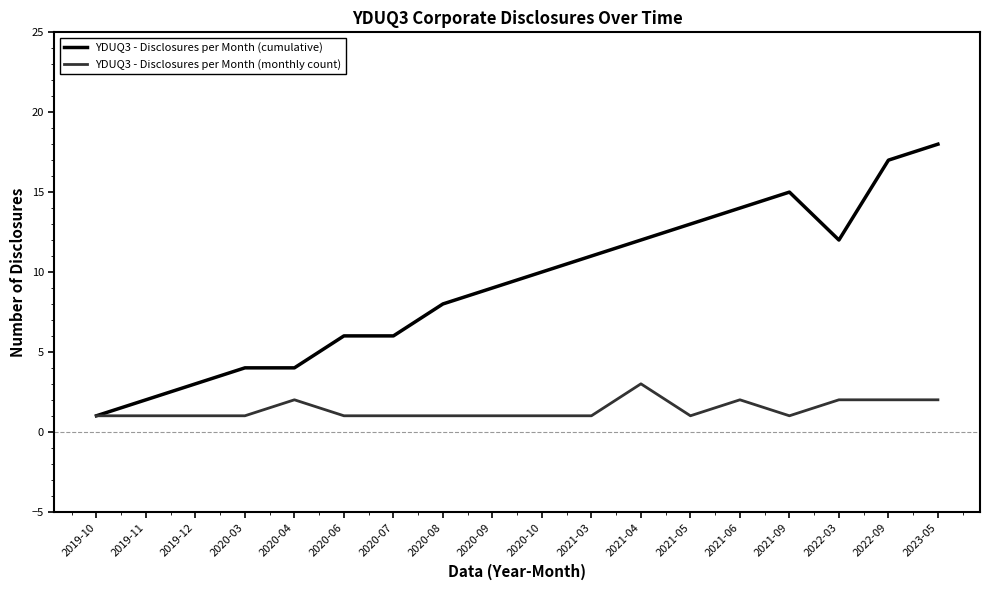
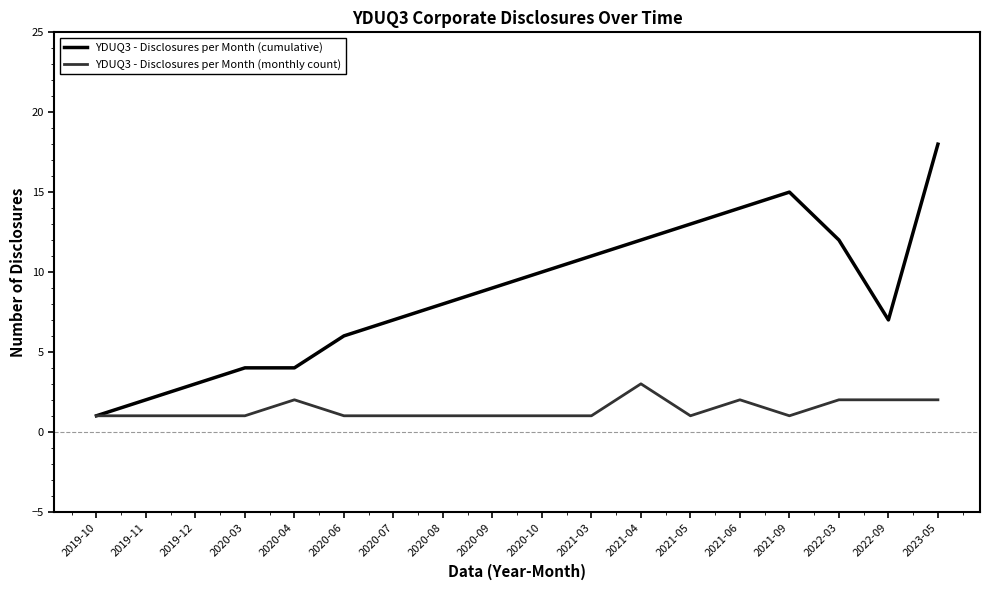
  {
    "YDUQ3 - Disclosures per Month (cumulative)": {
      "2019-11": 2,
      "2019-12": 3,
      "2020-03": 4,
      "2020-04": 4,
      "2020-06": 6,
-     "2020-07": 6,
+     "2020-07": 7,
      "2020-08": 8,
      "2020-09": 9,
      "2020-10": 10,
      "2021-03": 11,
      "2021-04": 12,
      "2021-05": 13,
      "2021-06": 14,
      "2021-09": 15,
      "2022-03": 12,
-     "2022-09": 17,
+     "2022-09": 7,
      "2023-05": 18
    },
    "YDUQ3 - Disclosures per Month (monthly count)": {
      "2019-11": 1,
      "2019-12": 1,
      "2020-03": 1,
      "2020-04": 2,
      "2020-06": 1,
      "2020-07": 1,
      "2020-08": 1,
      "2020-09": 1,
      "2020-10": 1,
      "2021-03": 1,
      "2021-04": 3,
      "2021-05": 1,
      "2021-06": 2,
      "2021-09": 1,
      "2022-03": 2,
      "2022-09": 2,
      "2023-05": 2
    }
  }
